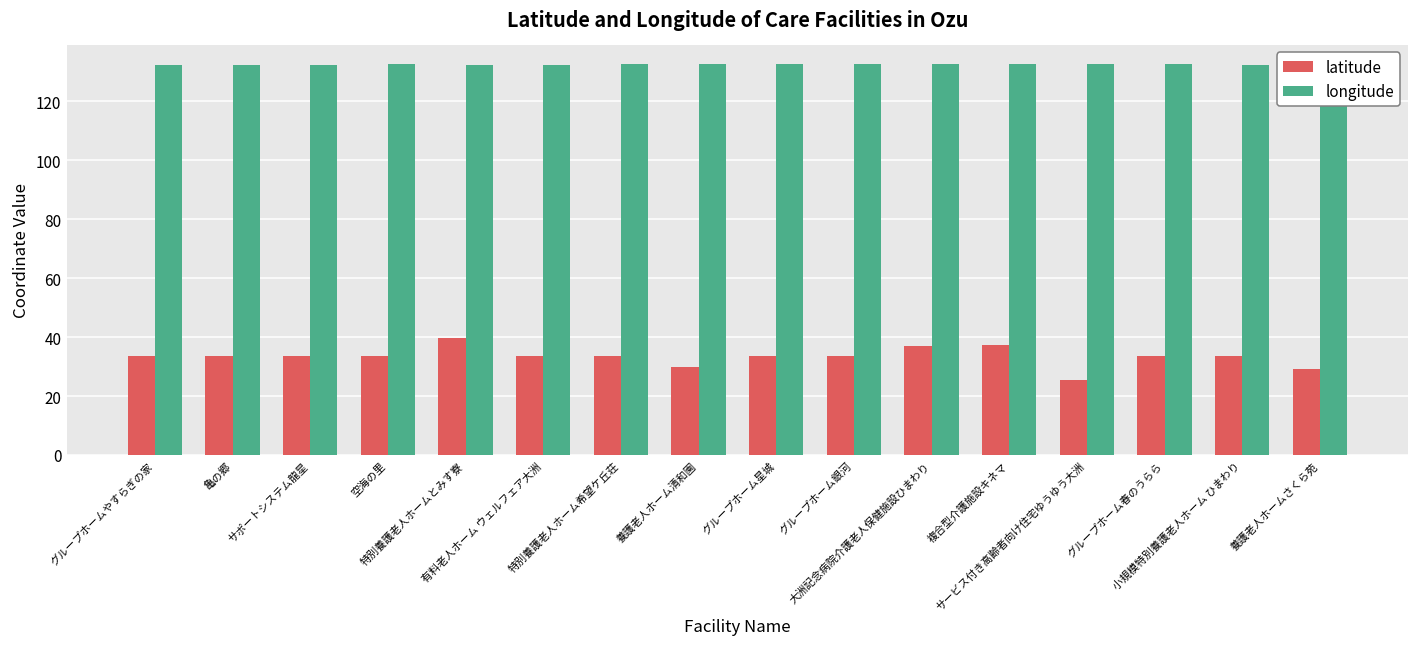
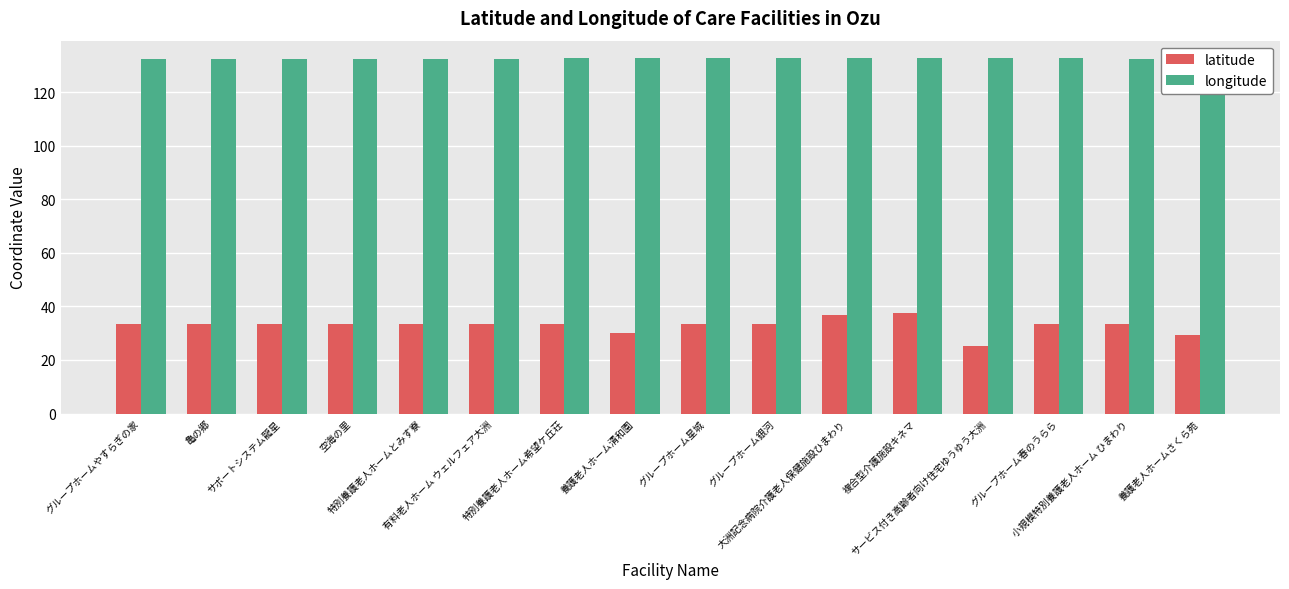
  {
    "latitude": {
      "グループホームやすらぎの家": 34,
      "亀の郷": 33,
      "サポートシステム龍星": 34,
      "空海の里": 34,
-     "特別養護老人ホームとみす寮": 40,
+     "特別養護老人ホームとみす寮": 34,
      "有料老人ホーム ウェルフェア大洲": 34,
      "特別養護老人ホーム希望ケ丘荘": 34,
      "養護老人ホーム清和園": 30,
      "グループホーム星城": 34,
      "グループホーム銀河": 34,
      "大洲記念病院介護老人保健施設ひまわり": 37,
      "複合型介護施設キネマ": 37,
      "サービス付き高齢者向け住宅ゆうゆう大洲": 25,
      "グループホーム春のうらら": 34,
      "小規模特別養護老人ホーム ひまわり": 34,
      "養護老人ホームさくら苑": 29
    },
    "longitude": {
      "グループホームやすらぎの家": 133,
      "亀の郷": 133,
      "サポートシステム龍星": 133,
      "空海の里": 133,
      "特別養護老人ホームとみす寮": 133,
      "有料老人ホーム ウェルフェア大洲": 133,
      "特別養護老人ホーム希望ケ丘荘": 133,
      "養護老人ホーム清和園": 133,
      "グループホーム星城": 133,
      "グループホーム銀河": 133,
      "大洲記念病院介護老人保健施設ひまわり": 133,
      "複合型介護施設キネマ": 133,
      "サービス付き高齢者向け住宅ゆうゆう大洲": 133,
      "グループホーム春のうらら": 133,
      "小規模特別養護老人ホーム ひまわり": 133
    }
  }
